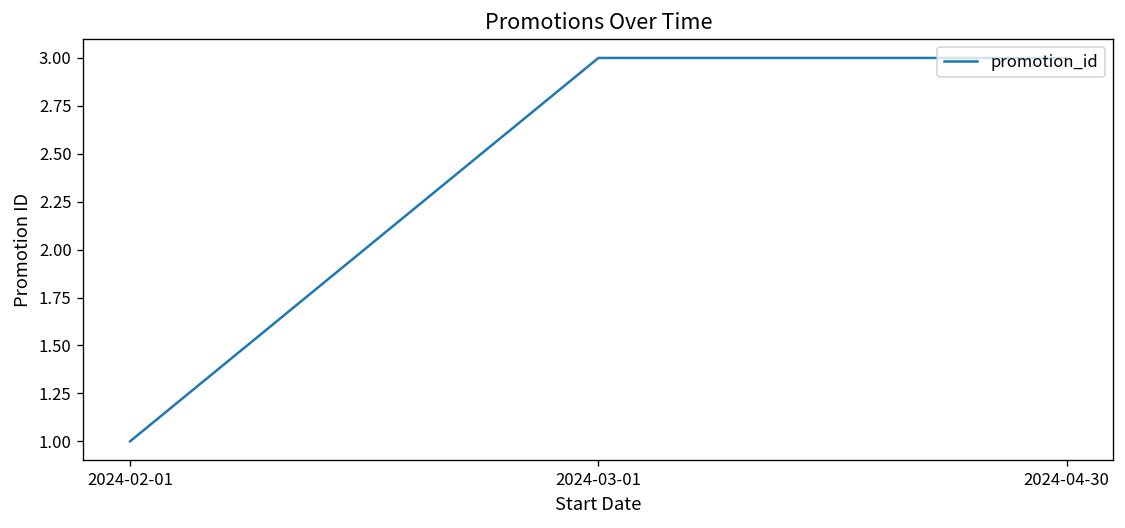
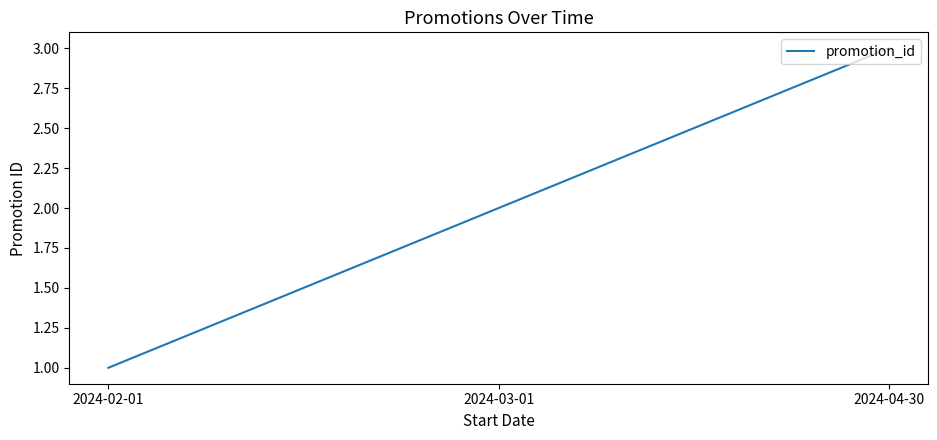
  {
    "2024-02-01": 1,
-   "2024-03-01": 3
+   "2024-03-01": 2
  }
